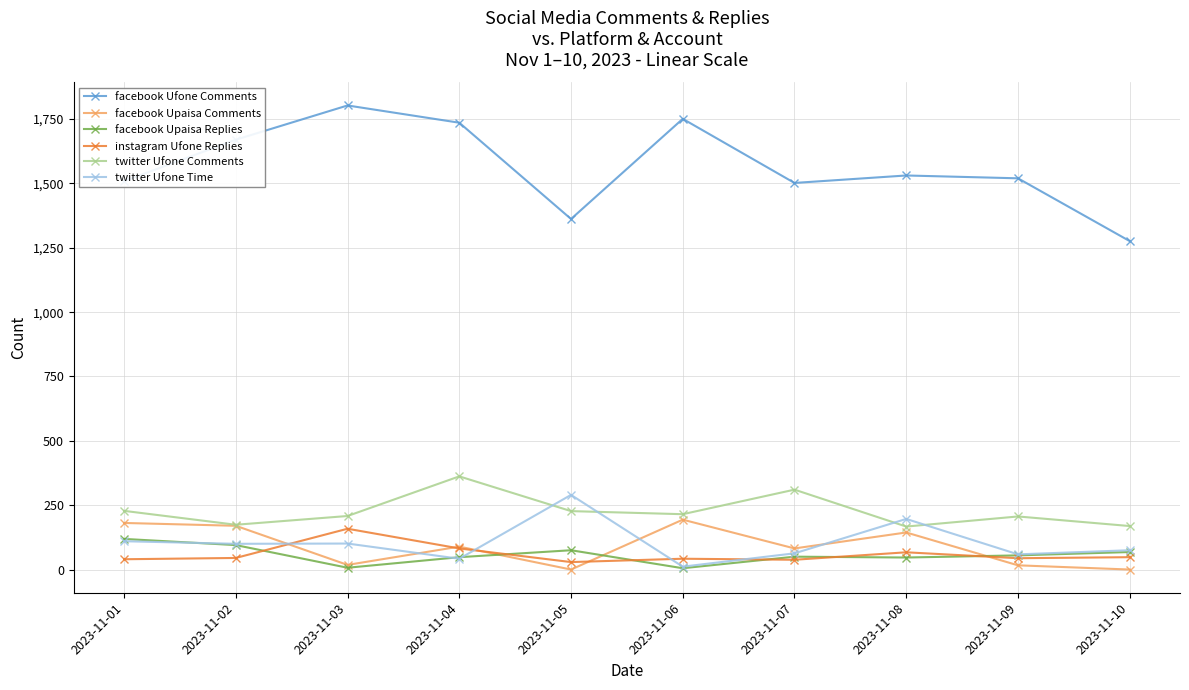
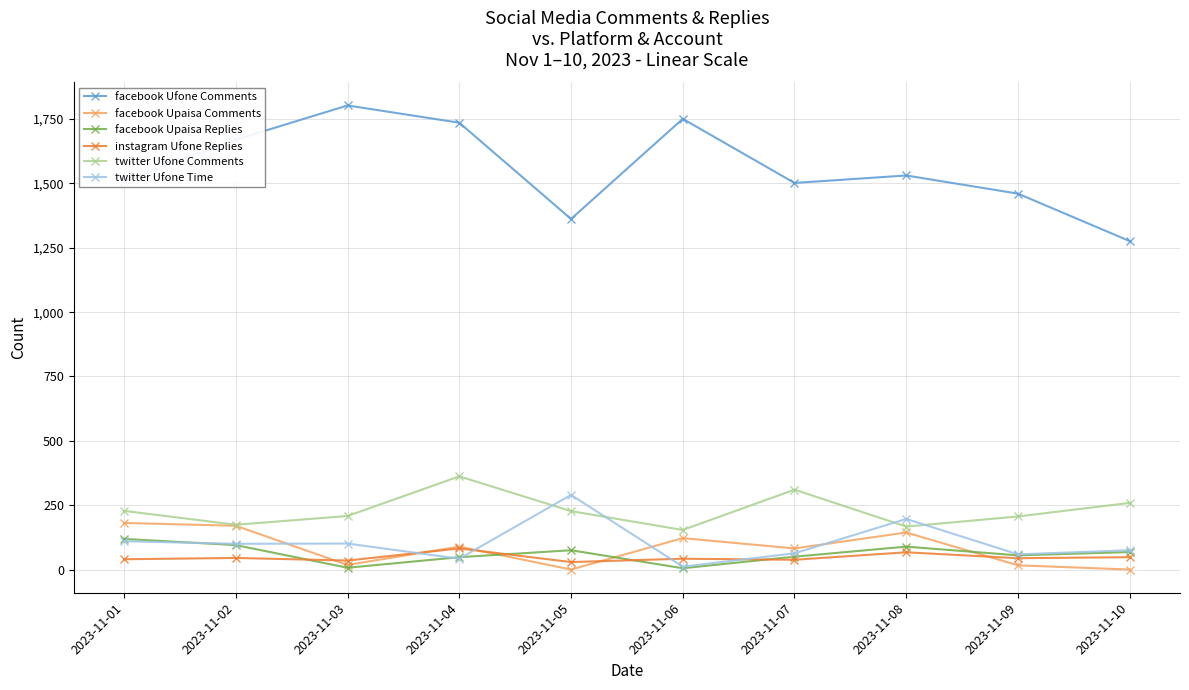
  {
    "facebook Ufone Comments": {
      "2023-11-03": "1,800",
      "2023-11-04": "1,740",
      "2023-11-05": "1,360",
      "2023-11-06": "1,750",
      "2023-11-07": "1,500",
      "2023-11-08": "1,530",
-     "2023-11-09": "1,520",
+     "2023-11-09": "1,460",
      "2023-11-10": "1,280"
    },
    "facebook Upaisa Comments": {
      "2023-11-01": "180",
      "2023-11-03": "20",
      "2023-11-05": "0",
-     "2023-11-06": "190",
+     "2023-11-06": "120",
      "2023-11-07": "80",
      "2023-11-08": "140",
      "2023-11-09": "20",
      "2023-11-10": "0"
    },
    "facebook Upaisa Replies": {
      "2023-11-03": "10",
      "2023-11-05": "80",
      "2023-11-07": "50",
-     "2023-11-08": "50"
+     "2023-11-08": "90"
    },
    "instagram Ufone Replies": {
      "2023-11-01": "40",
      "2023-11-02": "50",
-     "2023-11-03": "160",
+     "2023-11-03": "40",
      "2023-11-05": "30",
      "2023-11-06": "40",
      "2023-11-07": "40",
      "2023-11-08": "70",
      "2023-11-09": "40",
      "2023-11-10": "50"
    },
    "twitter Ufone Comments": {
      "2023-11-01": "230",
      "2023-11-03": "210",
      "2023-11-04": "360",
      "2023-11-05": "230",
-     "2023-11-06": "220",
+     "2023-11-06": "150",
      "2023-11-07": "310",
      "2023-11-08": "170",
      "2023-11-09": "210",
-     "2023-11-10": "170"
+     "2023-11-10": "260"
    },
    "twitter Ufone Time": {
      "2023-11-03": "100",
      "2023-11-05": "290",
      "2023-11-07": "60",
      "2023-11-08": "200"
    }
  }
